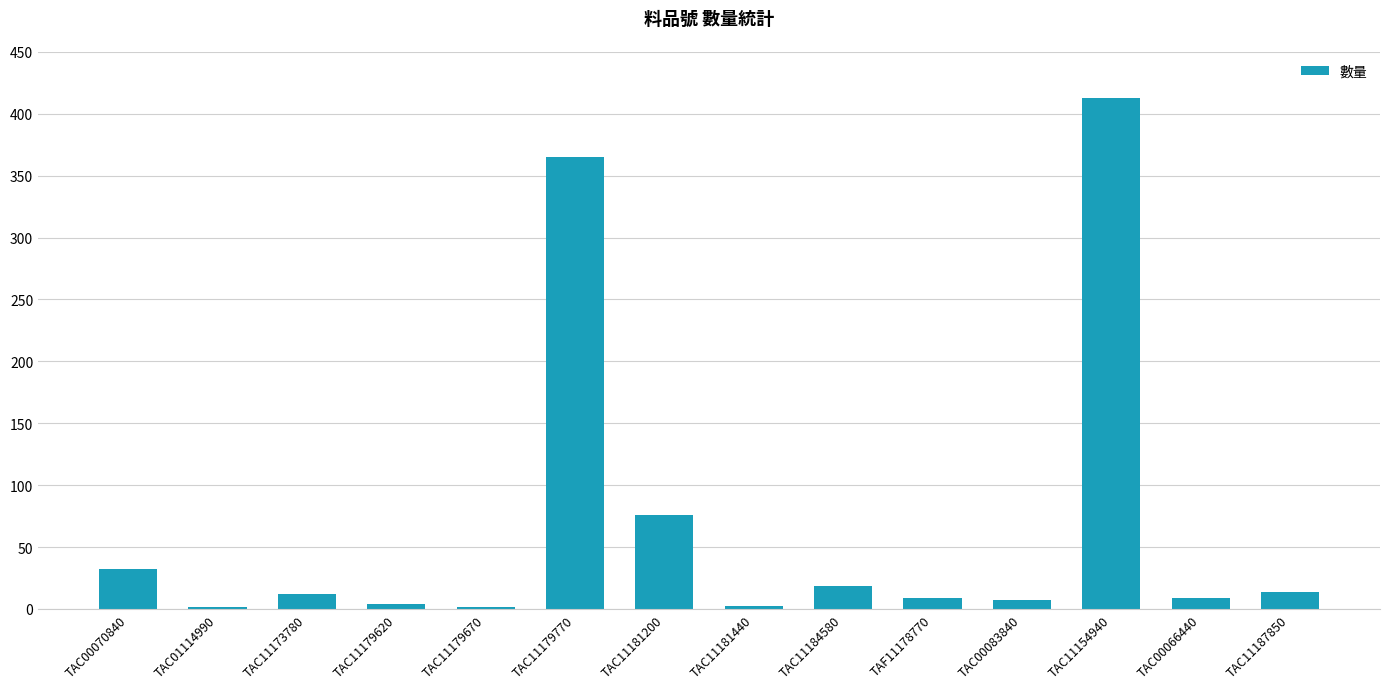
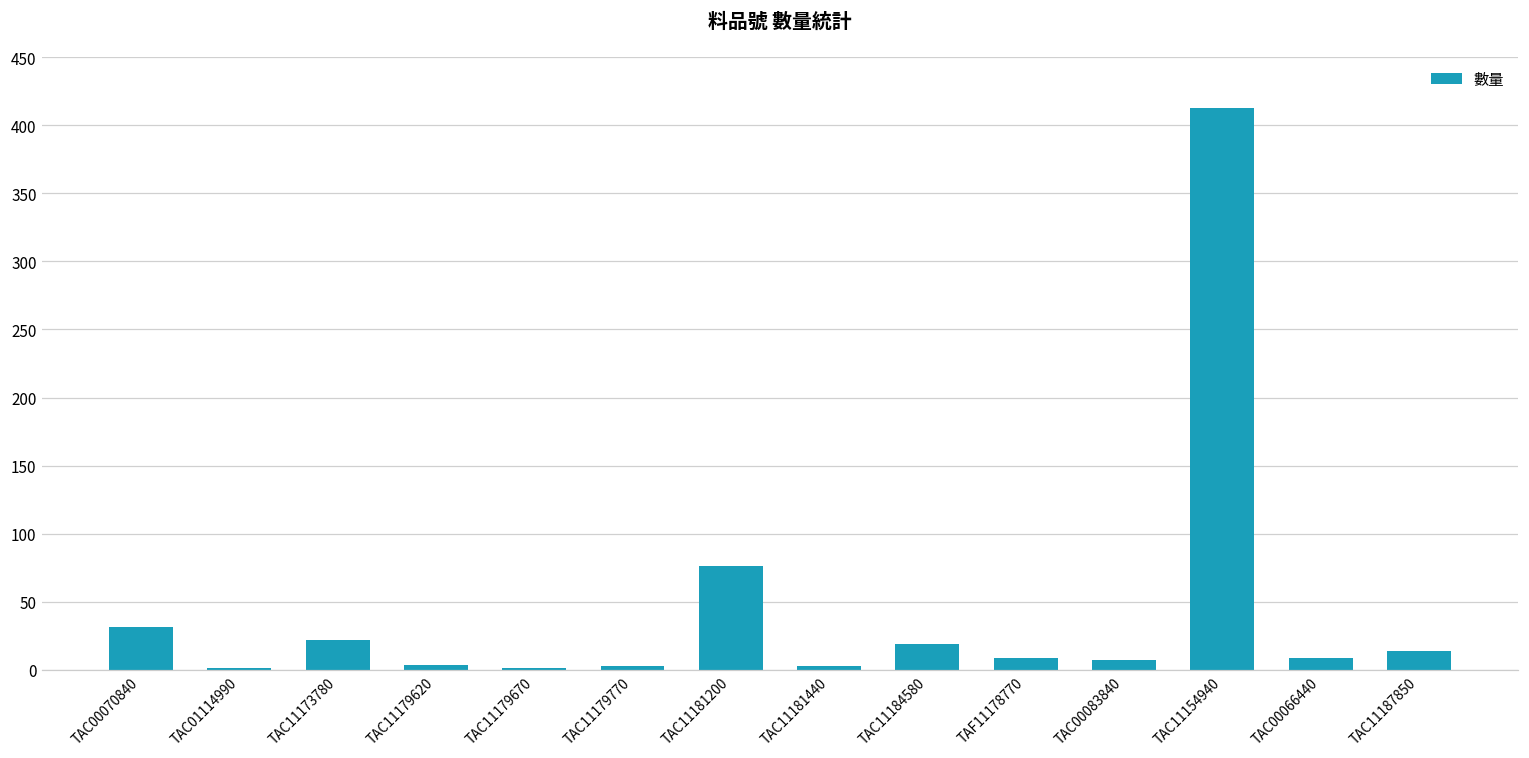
  {
    "TAC00070840": 32,
-   "TAC11173780": 12,
+   "TAC11173780": 22,
    "TAC11179620": 4,
-   "TAC11179770": 365,
+   "TAC11179770": 3,
    "TAC11181200": 76,
    "TAC11181440": 3,
    "TAC11184580": 19,
    "TAF11178770": 9,
    "TAC00083840": 7,
    "TAC11154940": 413,
    "TAC00066440": 9,
    "TAC11187850": 14
  }
